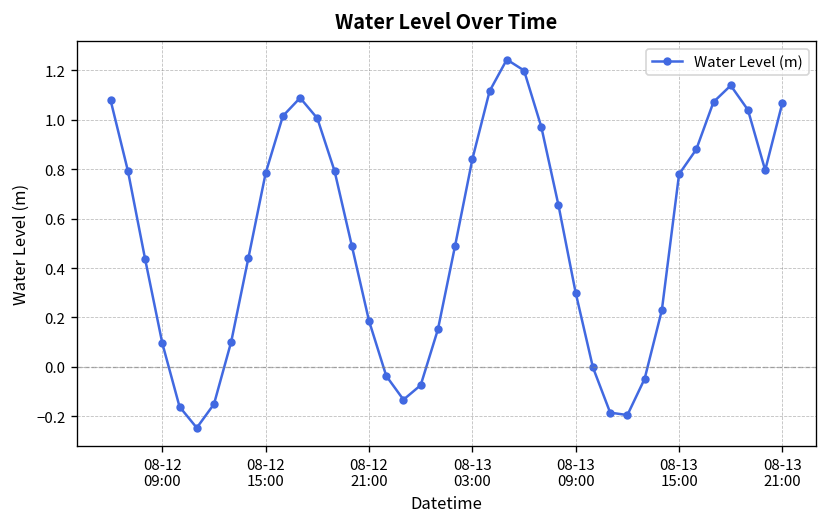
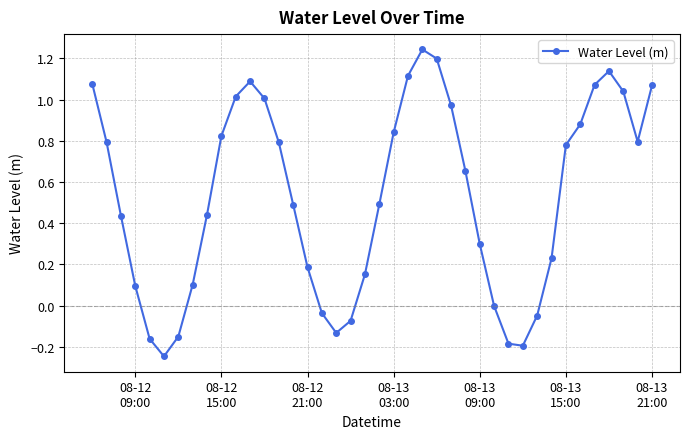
  {
    "08-12 09:00": 0.10,
-   "08-12 15:00": 0.78,
+   "08-12 15:00": 0.82,
    "08-12 21:00": 0.19,
    "08-13 03:00": 0.84,
    "08-13 09:00": 0.30,
    "08-13 15:00": 0.78,
    "08-13 21:00": 1.07
  }
